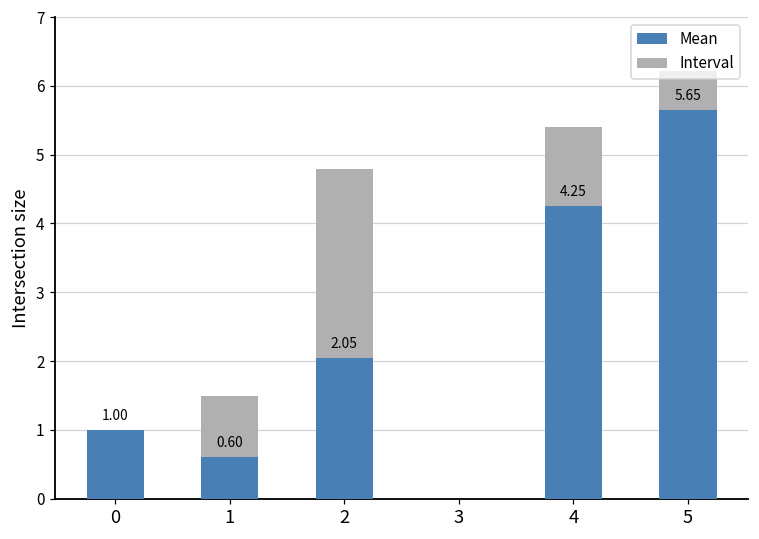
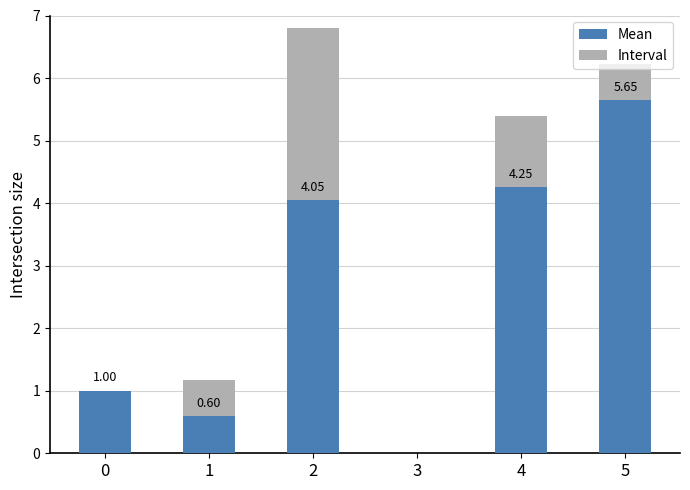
  {
    "Mean": {
      "0": 1.00,
      "1": 0.60,
-     "2": 2.05,
+     "2": 4.05,
      "4": 4.25,
      "5": 5.65
    },
    "Interval": {
-     "1": 0.9,
+     "1": 0.6,
      "3": 0.0
    }
  }
